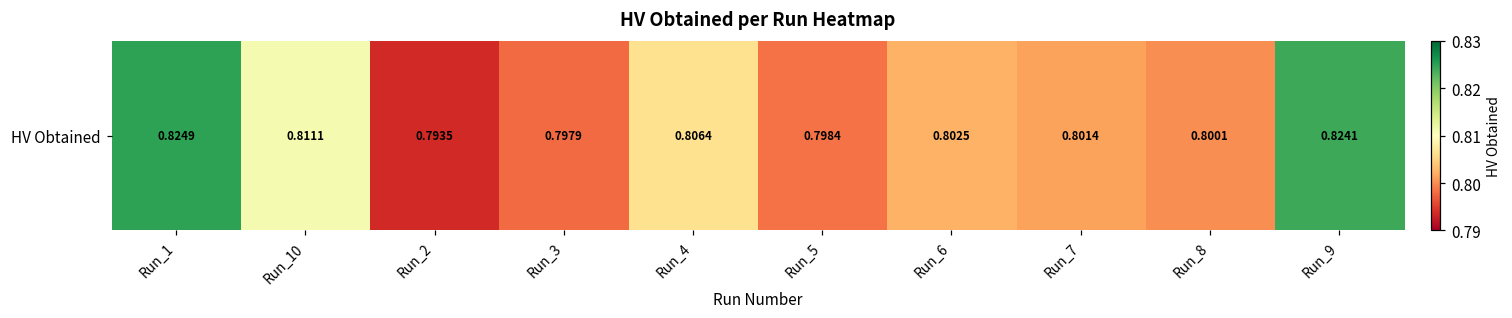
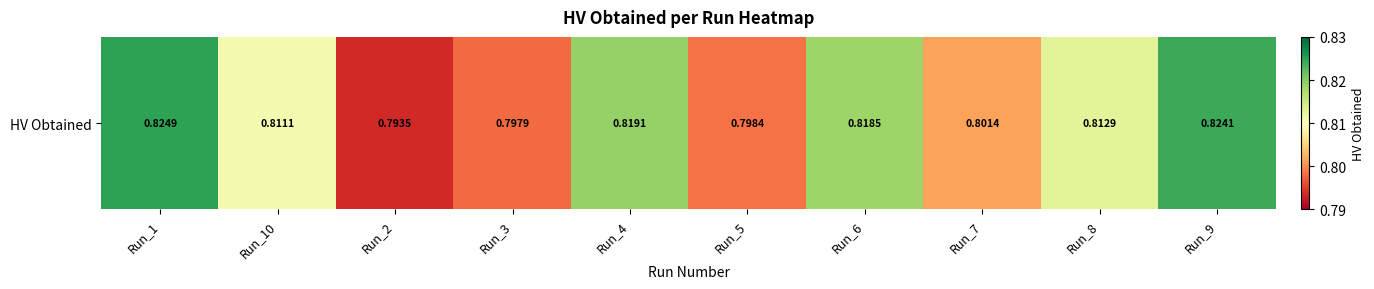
  {
    "HV Obtained": {
      "Run_1": 0.8249,
      "Run_10": 0.8111,
      "Run_2": 0.7935,
      "Run_3": 0.7979,
-     "Run_4": 0.8064,
+     "Run_4": 0.8191,
      "Run_5": 0.7984,
-     "Run_6": 0.8025,
+     "Run_6": 0.8185,
      "Run_7": 0.8014,
-     "Run_8": 0.8001,
+     "Run_8": 0.8129,
      "Run_9": 0.8241
    }
  }
